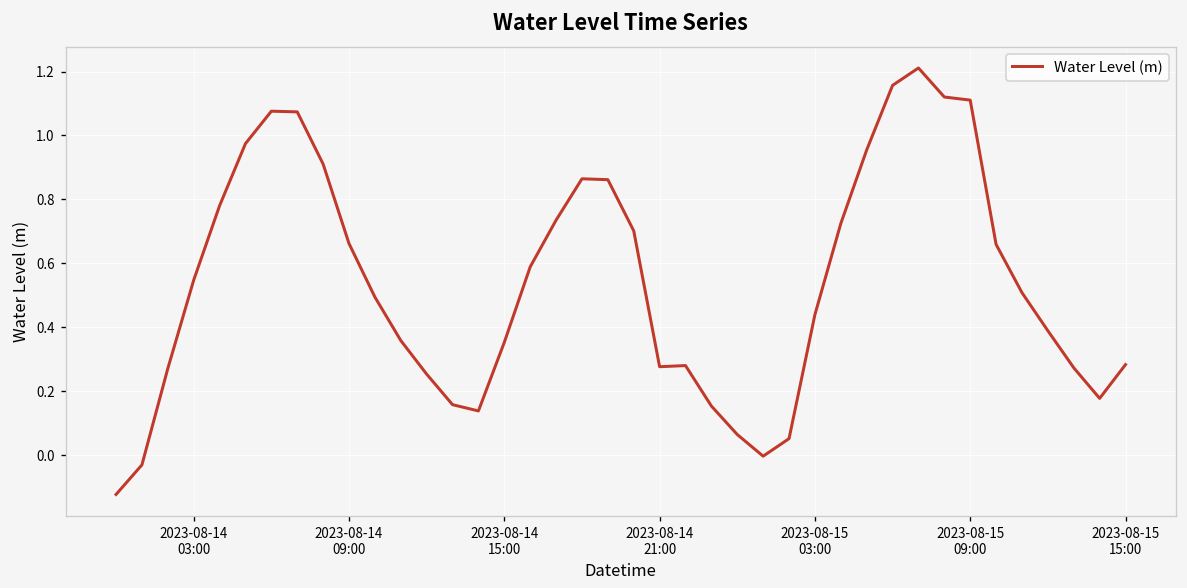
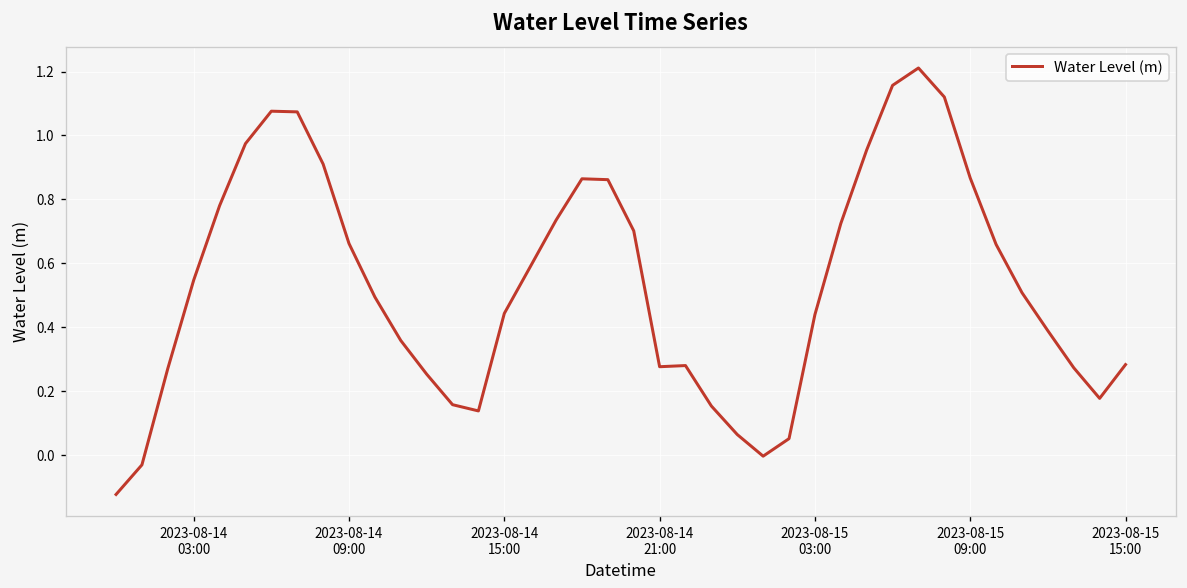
  {
    "2023-08-14 03:00": 0.55,
    "2023-08-14 09:00": 0.66,
-   "2023-08-14 15:00": 0.35,
+   "2023-08-14 15:00": 0.44,
    "2023-08-14 21:00": 0.28,
    "2023-08-15 03:00": 0.44,
-   "2023-08-15 09:00": 1.11,
+   "2023-08-15 09:00": 0.87,
    "2023-08-15 15:00": 0.28
  }
